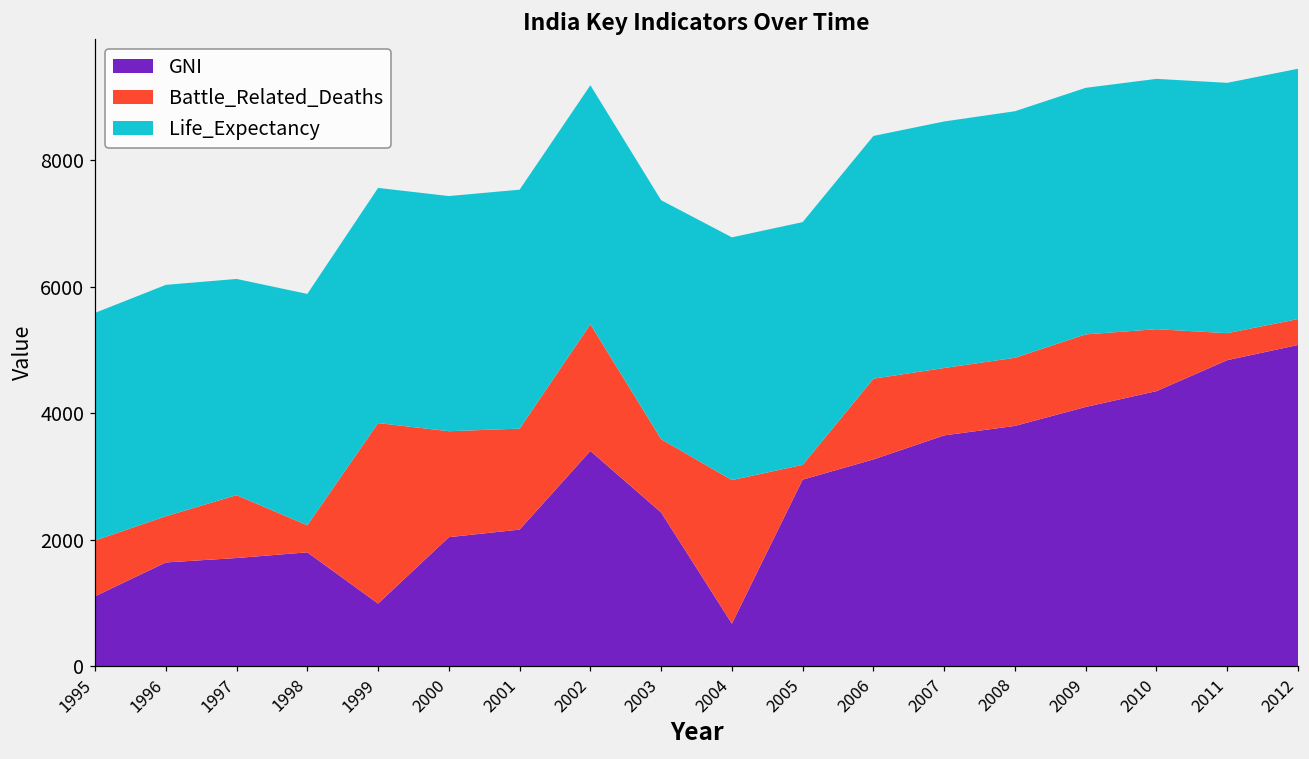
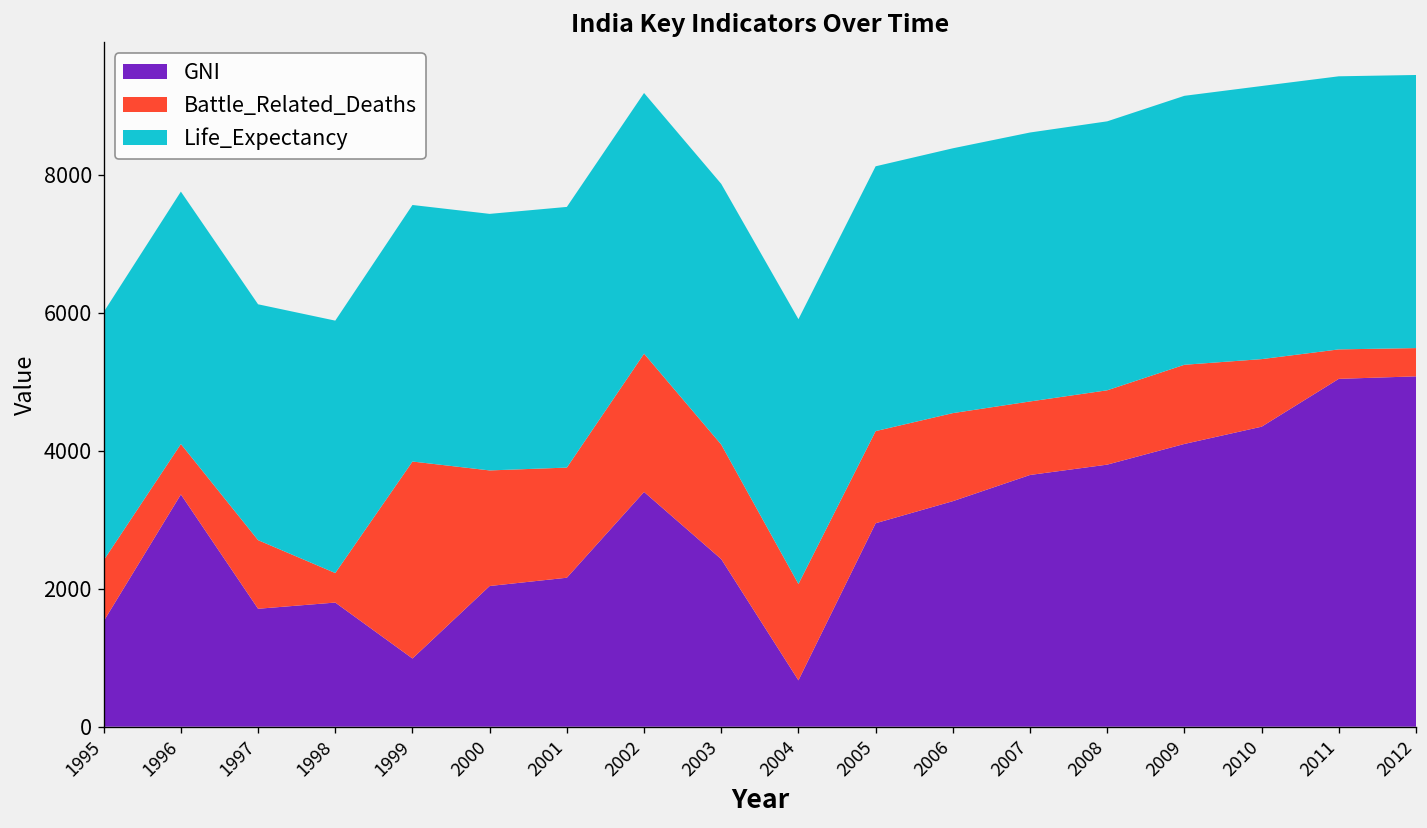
  {
    "GNI": {
-     "1995": 1100,
-     "1996": 1600,
+     "1995": 1500,
+     "1996": 3400,
      "1997": 1700,
      "1998": 1800,
      "1999": 1000,
      "2000": 2000,
      "2001": 2200,
      "2002": 3400,
      "2003": 2400,
      "2004": 700,
      "2005": 3000,
      "2006": 3300,
      "2007": 3700,
      "2008": 3800,
      "2009": 4100,
      "2010": 4400,
-     "2011": 4800,
+     "2011": 5000,
      "2012": 5100
    },
    "Battle_Related_Deaths": {
      "1995": 900,
      "1996": 700,
      "1997": 1000,
      "1998": 400,
      "1999": 2900,
      "2000": 1700,
      "2001": 1600,
      "2002": 2000,
-     "2003": 1200,
-     "2004": 2300,
-     "2005": 200,
+     "2003": 1700,
+     "2004": 1400,
+     "2005": 1300,
      "2006": 1300,
      "2007": 1100,
      "2008": 1100,
      "2009": 1100,
      "2010": 1000,
      "2011": 400,
      "2012": 400
    },
    "Life_Expectancy": {
      "1995": 3600,
      "1996": 3700,
      "1997": 3400,
      "1998": 3700,
      "1999": 3700,
      "2000": 3700,
      "2001": 3800,
      "2002": 3800,
      "2003": 3800,
      "2004": 3800,
      "2005": 3800,
      "2006": 3800,
      "2007": 3900,
      "2008": 3900,
      "2009": 3900,
      "2010": 4000,
      "2011": 4000,
      "2012": 4000
    }
  }
